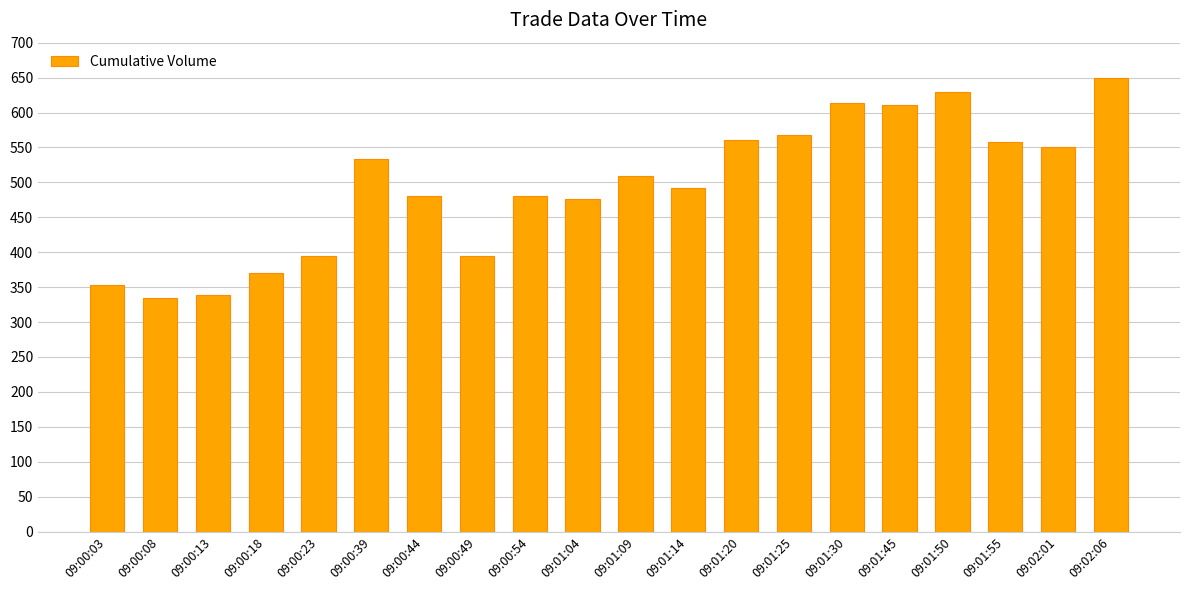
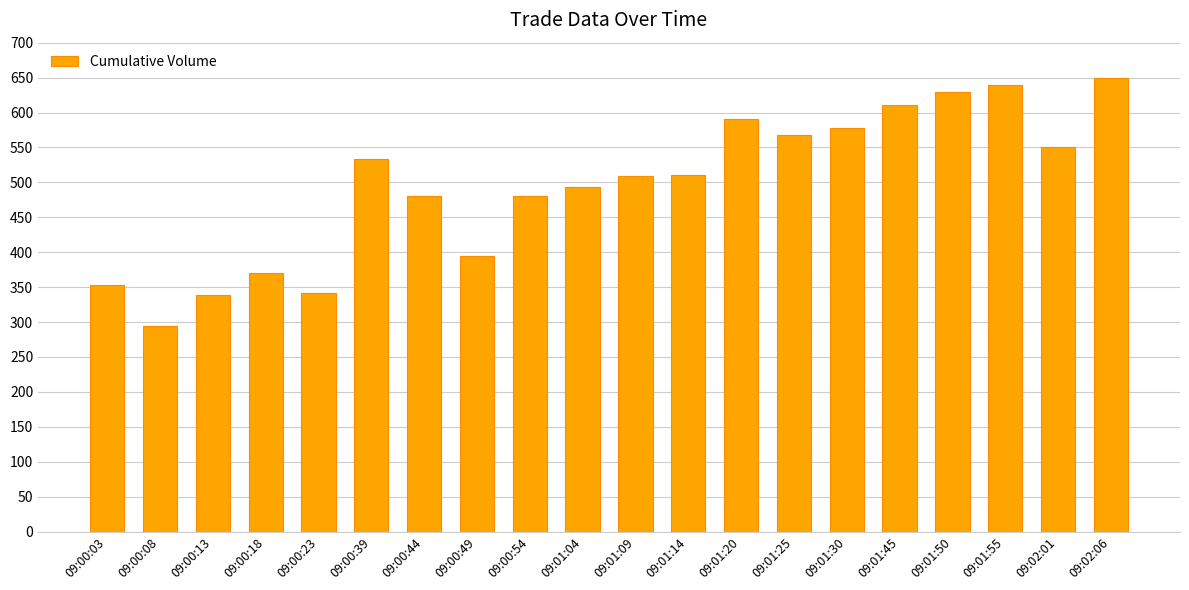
  {
    "09:00:03": 350,
-   "09:00:08": 330,
+   "09:00:08": 290,
    "09:00:13": 340,
    "09:00:18": 370,
-   "09:00:23": 400,
+   "09:00:23": 340,
    "09:00:39": 530,
    "09:00:44": 480,
    "09:00:49": 390,
    "09:00:54": 480,
-   "09:01:04": 480,
+   "09:01:04": 490,
    "09:01:09": 510,
-   "09:01:14": 490,
-   "09:01:20": 560,
+   "09:01:14": 510,
+   "09:01:20": 590,
    "09:01:25": 570,
-   "09:01:30": 610,
+   "09:01:30": 580,
    "09:01:45": 610,
    "09:01:50": 630,
-   "09:01:55": 560,
+   "09:01:55": 640,
    "09:02:01": 550,
    "09:02:06": 650
  }
